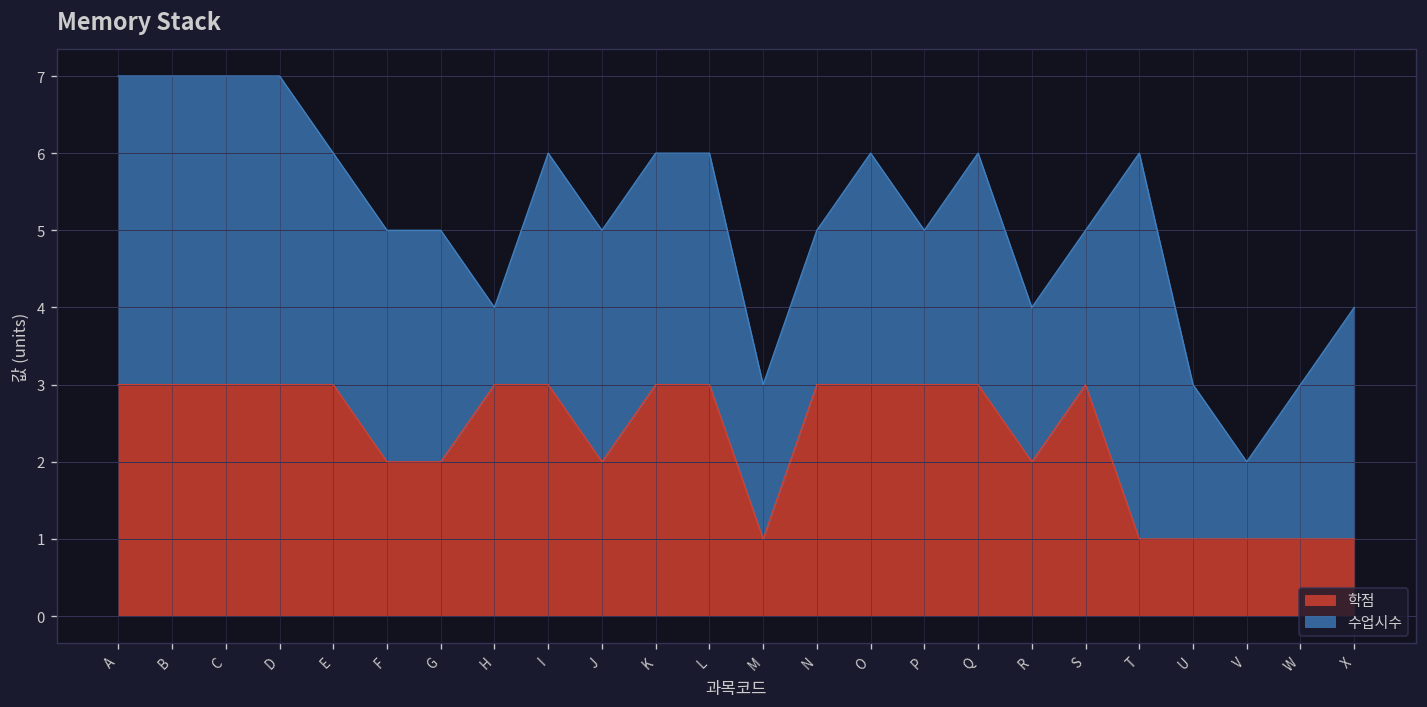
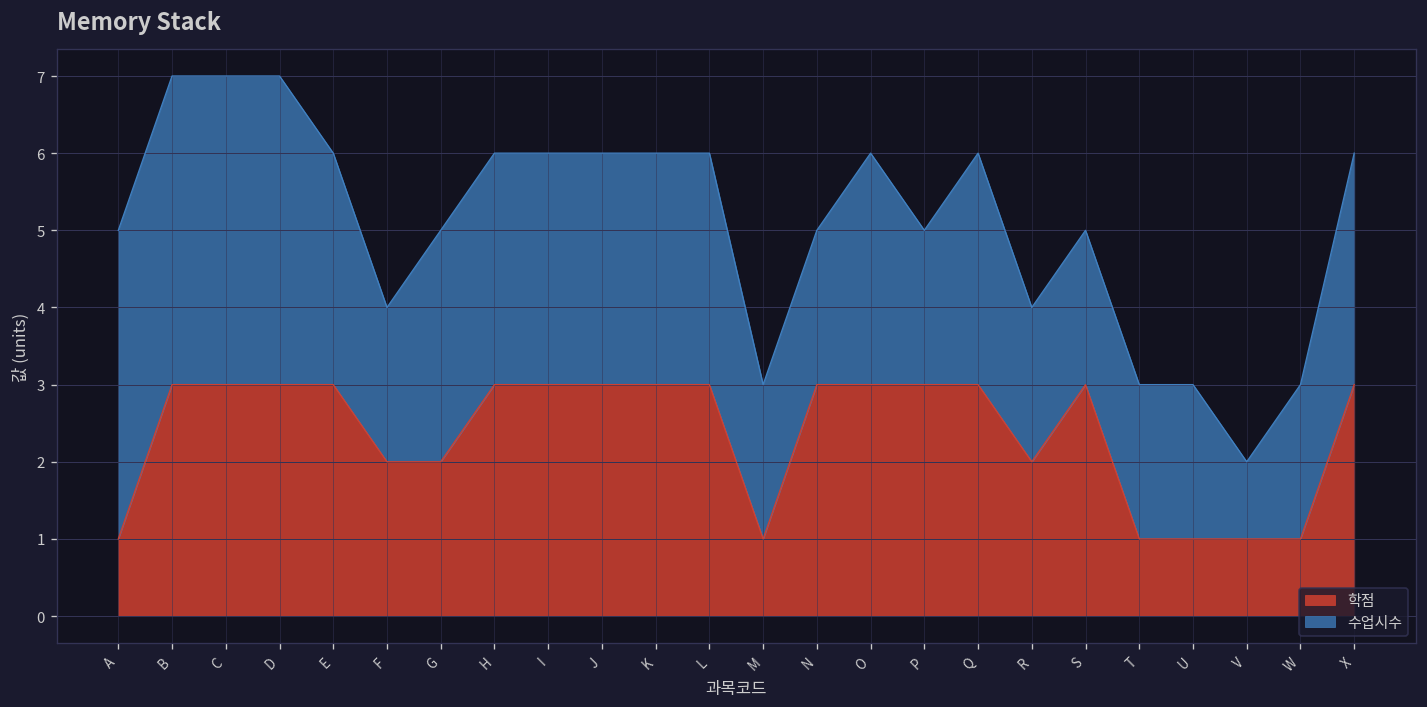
  {
    "학점": {
-     "A": 3,
+     "A": 1,
      "B": 3,
      "C": 3,
      "D": 3,
      "E": 3,
      "F": 2,
      "G": 2,
      "H": 3,
      "I": 3,
-     "J": 2,
+     "J": 3,
      "K": 3,
      "L": 3,
      "M": 1,
      "N": 3,
      "O": 3,
      "P": 3,
      "Q": 3,
      "R": 2,
      "S": 3,
      "T": 1,
      "U": 1,
      "V": 1,
      "W": 1,
-     "X": 1
+     "X": 3
    },
    "수업시수": {
      "A": 4,
      "B": 4,
      "C": 4,
      "D": 4,
      "E": 3,
-     "F": 3,
+     "F": 2,
      "G": 3,
-     "H": 1,
+     "H": 3,
      "I": 3,
      "J": 3,
      "K": 3,
      "L": 3,
      "M": 2,
      "N": 2,
      "O": 3,
      "P": 2,
      "Q": 3,
      "R": 2,
      "S": 2,
-     "T": 5,
+     "T": 2,
      "U": 2,
      "V": 1,
      "W": 2,
      "X": 3
    }
  }
